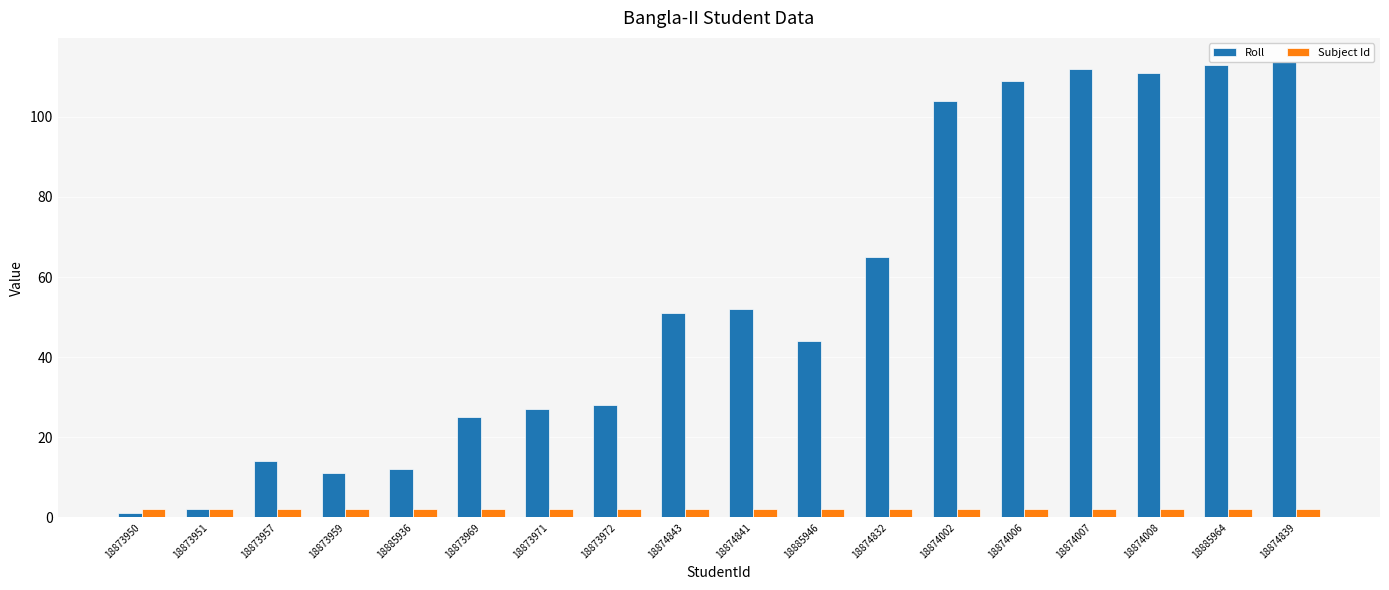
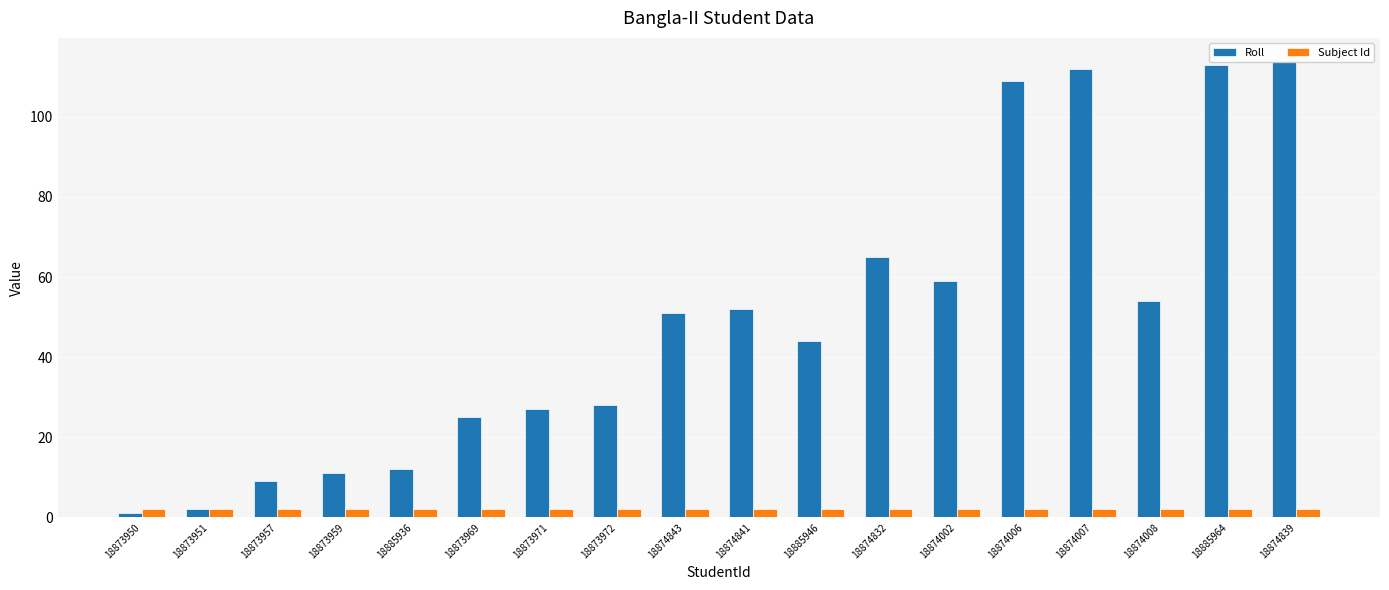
  {
    "Roll": {
      "18873950": 1,
      "18873951": 2,
-     "18873957": 14,
+     "18873957": 9,
      "18873959": 11,
      "18885936": 12,
      "18873969": 25,
      "18873971": 27,
      "18873972": 28,
      "18874843": 51,
      "18874841": 52,
      "18885946": 44,
      "18874832": 65,
-     "18874002": 104,
+     "18874002": 59,
      "18874006": 109,
      "18874007": 112,
-     "18874008": 111,
+     "18874008": 54,
      "18885964": 113
    },
    "Subject Id": {
      "18873950": 2,
      "18873951": 2,
      "18873957": 2,
      "18873959": 2,
      "18885936": 2,
      "18873969": 2,
      "18873971": 2,
      "18873972": 2,
      "18874843": 2,
      "18874841": 2,
      "18885946": 2,
      "18874832": 2,
      "18874002": 2,
      "18874006": 2,
      "18874007": 2,
      "18874008": 2,
      "18885964": 2,
      "18874839": 2
    }
  }
